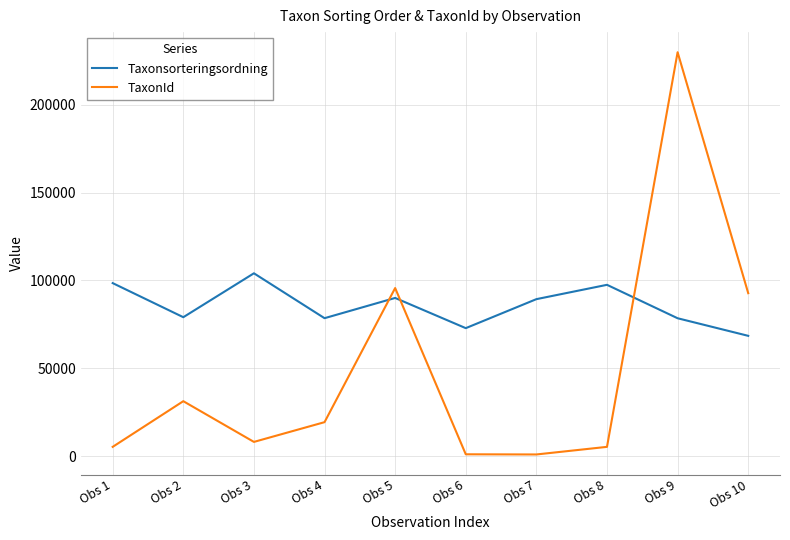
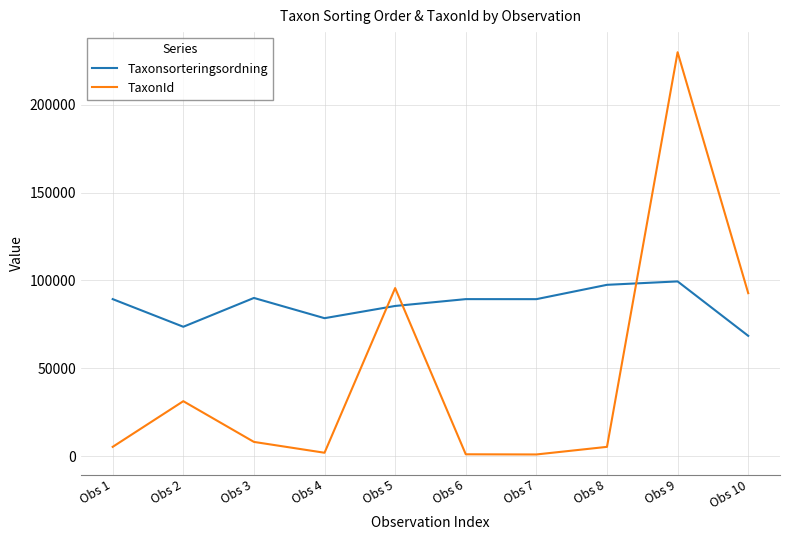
  {
    "Taxonsorteringsordning": {
-     "Obs 1": 99000,
-     "Obs 2": 79000,
-     "Obs 3": 104000,
+     "Obs 1": 89000,
+     "Obs 2": 74000,
+     "Obs 3": 90000,
      "Obs 4": 79000,
-     "Obs 5": 90000,
-     "Obs 6": 73000,
+     "Obs 5": 86000,
+     "Obs 6": 89000,
      "Obs 7": 89000,
      "Obs 8": 98000,
-     "Obs 9": 79000,
+     "Obs 9": 99000,
      "Obs 10": 69000
    },
    "TaxonId": {
      "Obs 1": 5000,
      "Obs 2": 31000,
      "Obs 3": 8000,
-     "Obs 4": 19000,
+     "Obs 4": 2000,
      "Obs 5": 96000,
      "Obs 6": 1000,
      "Obs 7": 1000,
      "Obs 8": 5000,
      "Obs 9": 230000,
      "Obs 10": 93000
    }
  }
